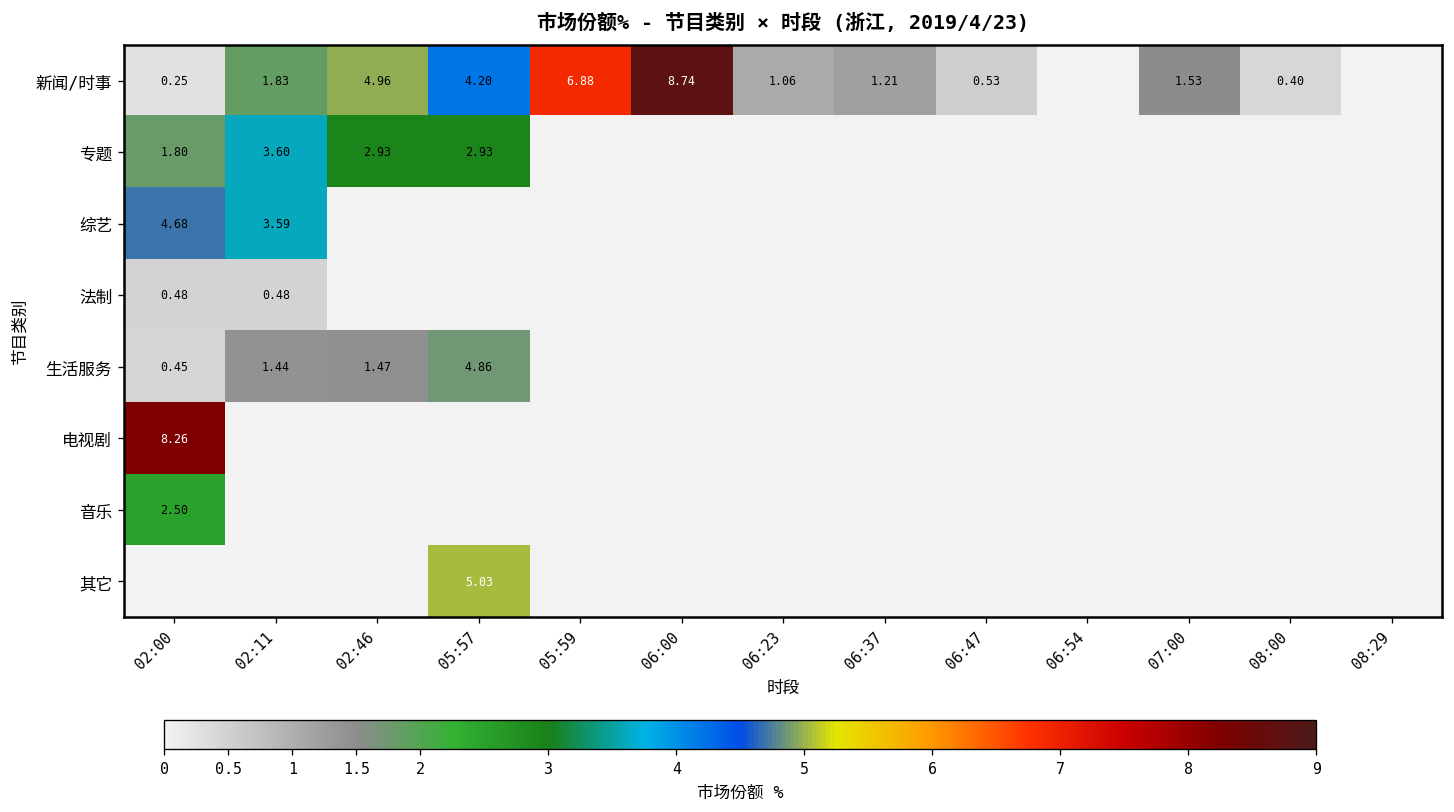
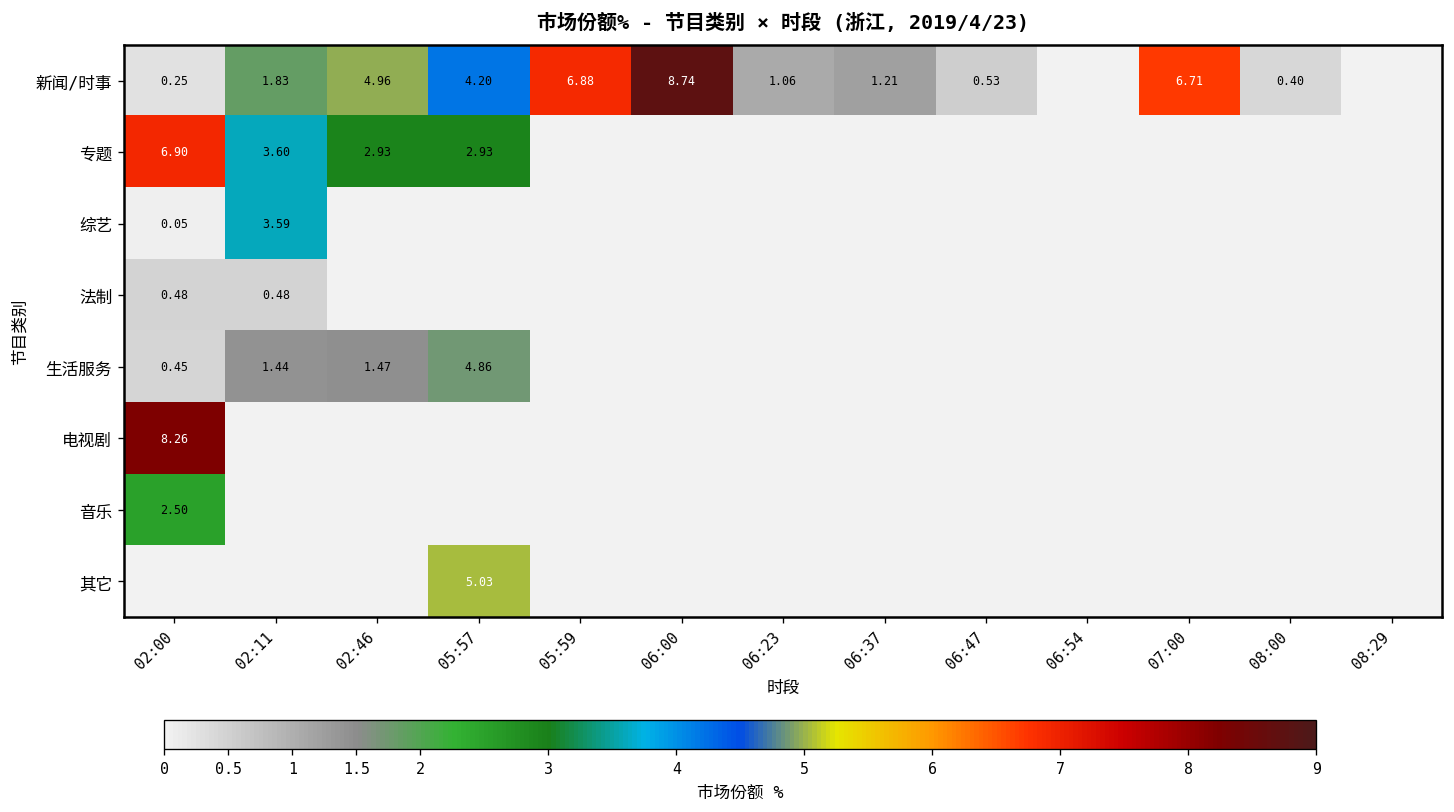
  {
    "新闻/时事": {
      "02:00": 0.25,
      "02:11": 1.83,
      "02:46": 4.96,
      "05:57": 4.20,
      "05:59": 6.88,
      "06:00": 8.74,
      "06:23": 1.06,
      "06:37": 1.21,
      "06:47": 0.53,
-     "07:00": 1.53,
+     "07:00": 6.71,
      "08:00": 0.40
    },
    "专题": {
-     "02:00": 1.80,
+     "02:00": 6.90,
      "02:11": 3.60,
      "02:46": 2.93,
      "05:57": 2.93
    },
    "综艺": {
-     "02:00": 4.68,
+     "02:00": 0.05,
      "02:11": 3.59
    },
    "法制": {
      "02:00": 0.48,
      "02:11": 0.48
    },
    "生活服务": {
      "02:00": 0.45,
      "02:11": 1.44,
      "02:46": 1.47,
      "05:57": 4.86
    },
    "电视剧": {
      "02:00": 8.26
    },
    "音乐": {
      "02:00": 2.50
    },
    "其它": {
      "05:57": 5.03
    }
  }
